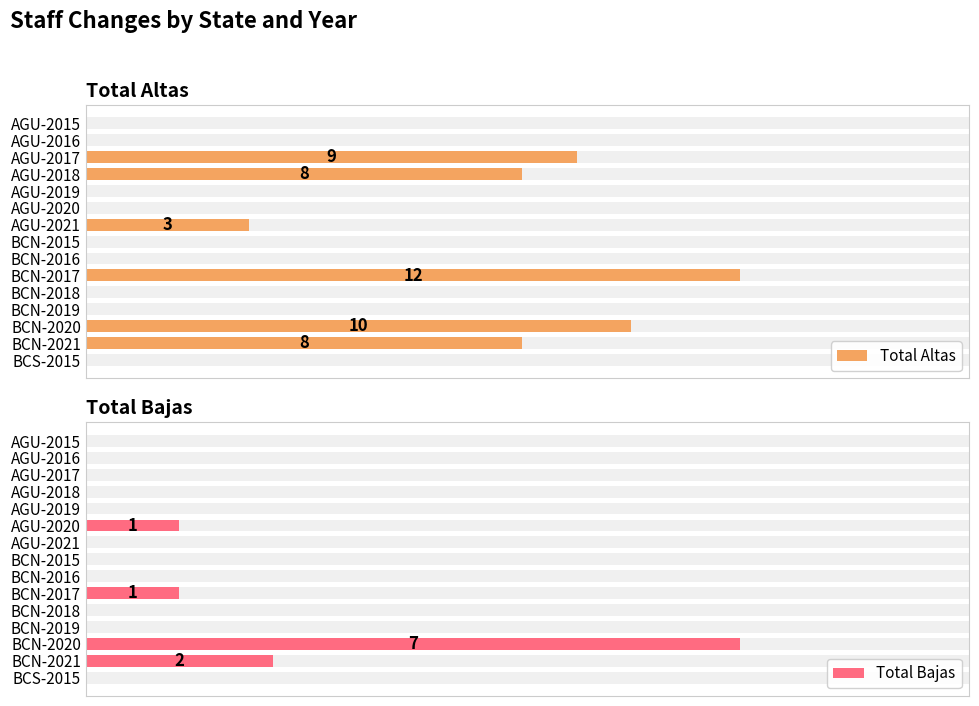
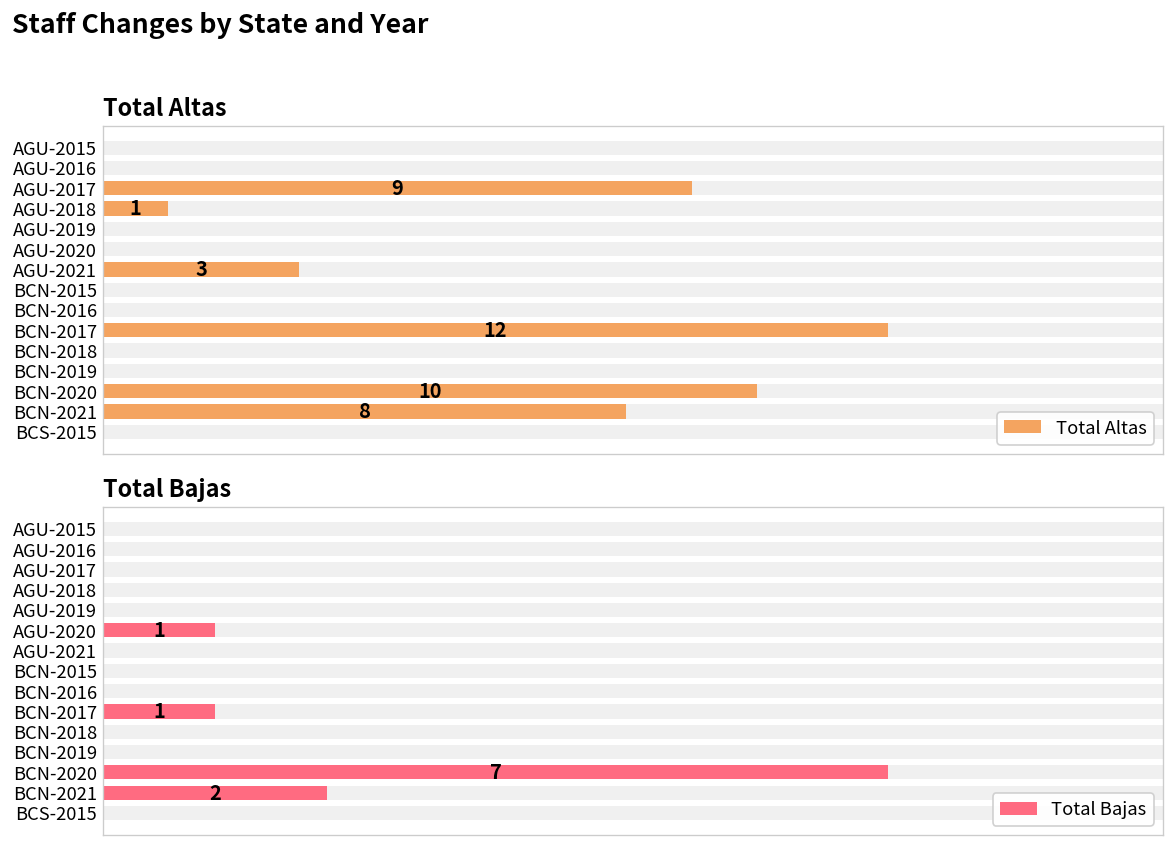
  {
    "Total Altas": {
      "Total Altas": {
-       "AGU-2018": 8
+       "AGU-2018": 1
      }
    }
  }
